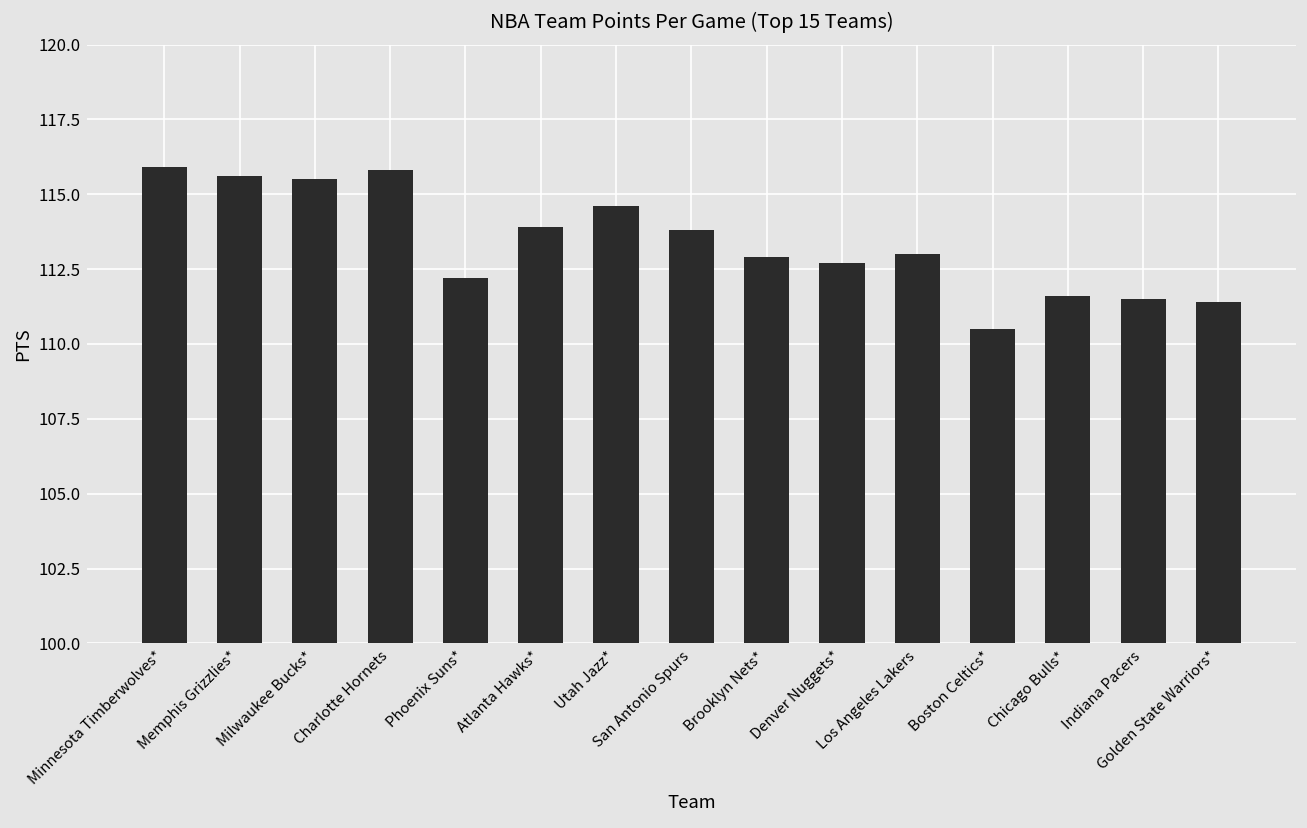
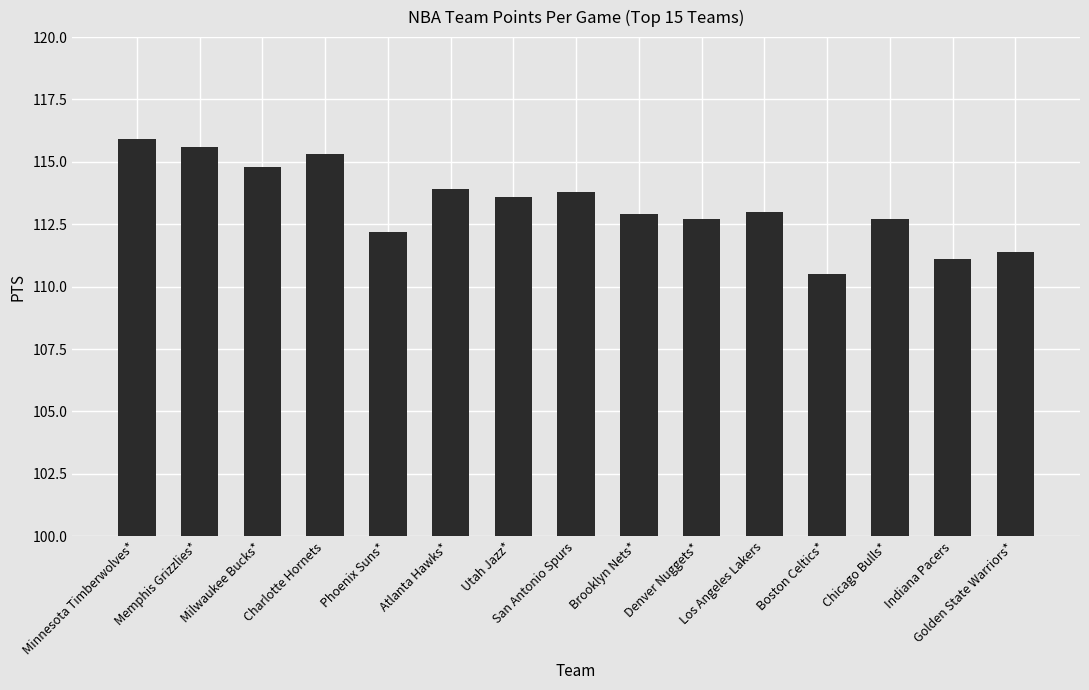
  {
    "Minnesota Timberwolves*": 115.9,
    "Memphis Grizzlies*": 115.6,
-   "Milwaukee Bucks*": 115.5,
-   "Charlotte Hornets": 115.8,
+   "Milwaukee Bucks*": 114.8,
+   "Charlotte Hornets": 115.3,
    "Phoenix Suns*": 112.2,
    "Atlanta Hawks*": 113.9,
-   "Utah Jazz*": 114.6,
+   "Utah Jazz*": 113.6,
    "San Antonio Spurs": 113.8,
    "Brooklyn Nets*": 112.9,
    "Denver Nuggets*": 112.7,
    "Los Angeles Lakers": 113.0,
    "Boston Celtics*": 110.5,
-   "Chicago Bulls*": 111.6,
-   "Indiana Pacers": 111.5,
+   "Chicago Bulls*": 112.7,
+   "Indiana Pacers": 111.1,
    "Golden State Warriors*": 111.4
  }
